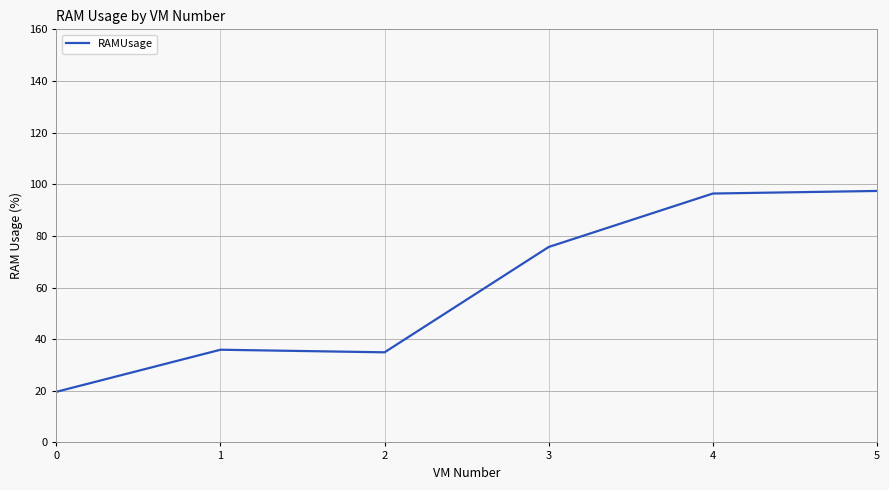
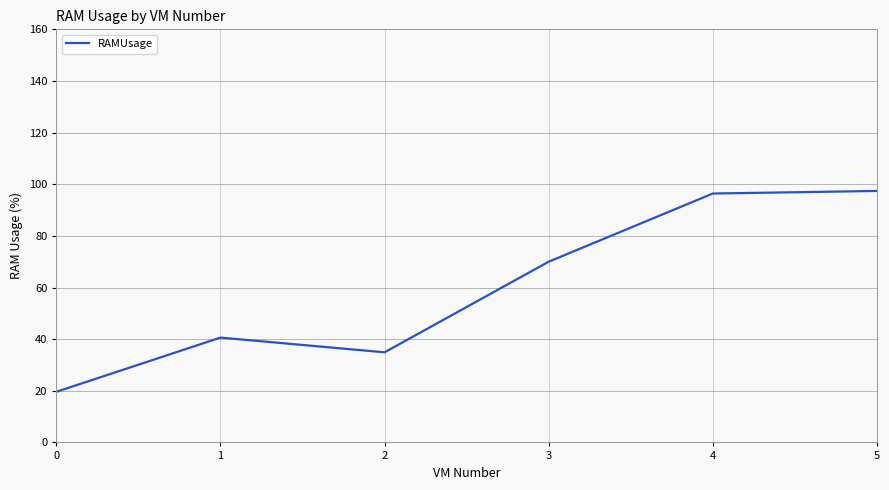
  {
    "0": 20,
-   "1": 36,
+   "1": 41,
    "2": 35,
-   "3": 76,
+   "3": 70,
    "4": 96,
    "5": 97
  }
